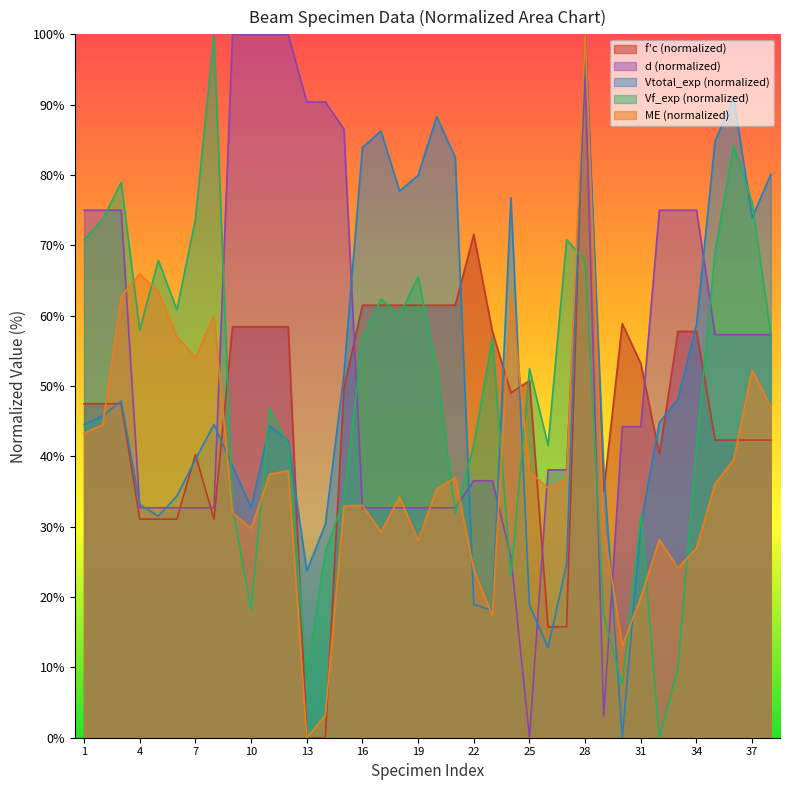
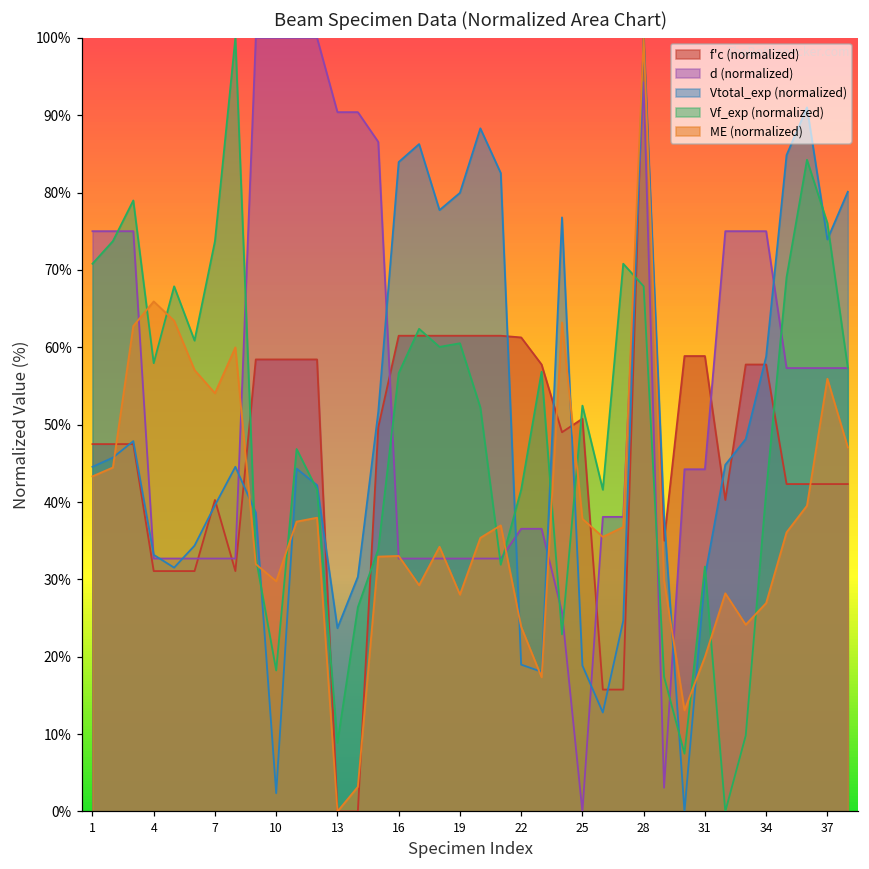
  {
    "f'c (normalized)": {
      "1": "47%",
      "4": "31%",
      "7": "40%",
      "10": "58%",
      "16": "61%",
      "19": "61%",
-     "22": "72%",
+     "22": "61%",
      "25": "51%",
-     "31": "53%",
+     "31": "59%",
      "34": "58%",
      "37": "42%"
    },
    "d (normalized)": {
      "1": "75%",
      "4": "33%",
      "7": "33%",
      "10": "100%",
      "13": "90%",
      "19": "33%",
      "22": "37%",
      "25": "0%",
      "28": "94%",
      "31": "44%",
      "34": "75%",
      "37": "57%"
    },
    "Vtotal_exp (normalized)": {
      "1": "45%",
      "4": "33%",
      "7": "40%",
-     "10": "33%",
+     "10": "2%",
      "13": "24%",
      "16": "84%",
      "19": "80%",
      "22": "19%",
      "25": "19%",
      "31": "30%",
      "34": "59%",
      "37": "74%"
    },
    "Vf_exp (normalized)": {
      "1": "71%",
      "4": "58%",
      "7": "74%",
      "10": "18%",
      "13": "9%",
      "16": "57%",
-     "19": "66%",
+     "19": "61%",
      "22": "42%",
      "25": "52%",
      "28": "68%",
      "31": "32%",
      "34": "41%",
      "37": "76%"
    },
    "ME (normalized)": {
      "1": "43%",
      "4": "66%",
      "7": "54%",
      "10": "30%",
      "19": "28%",
      "22": "24%",
      "25": "38%",
      "31": "20%",
      "34": "27%",
-     "37": "52%"
+     "37": "56%"
    }
  }
